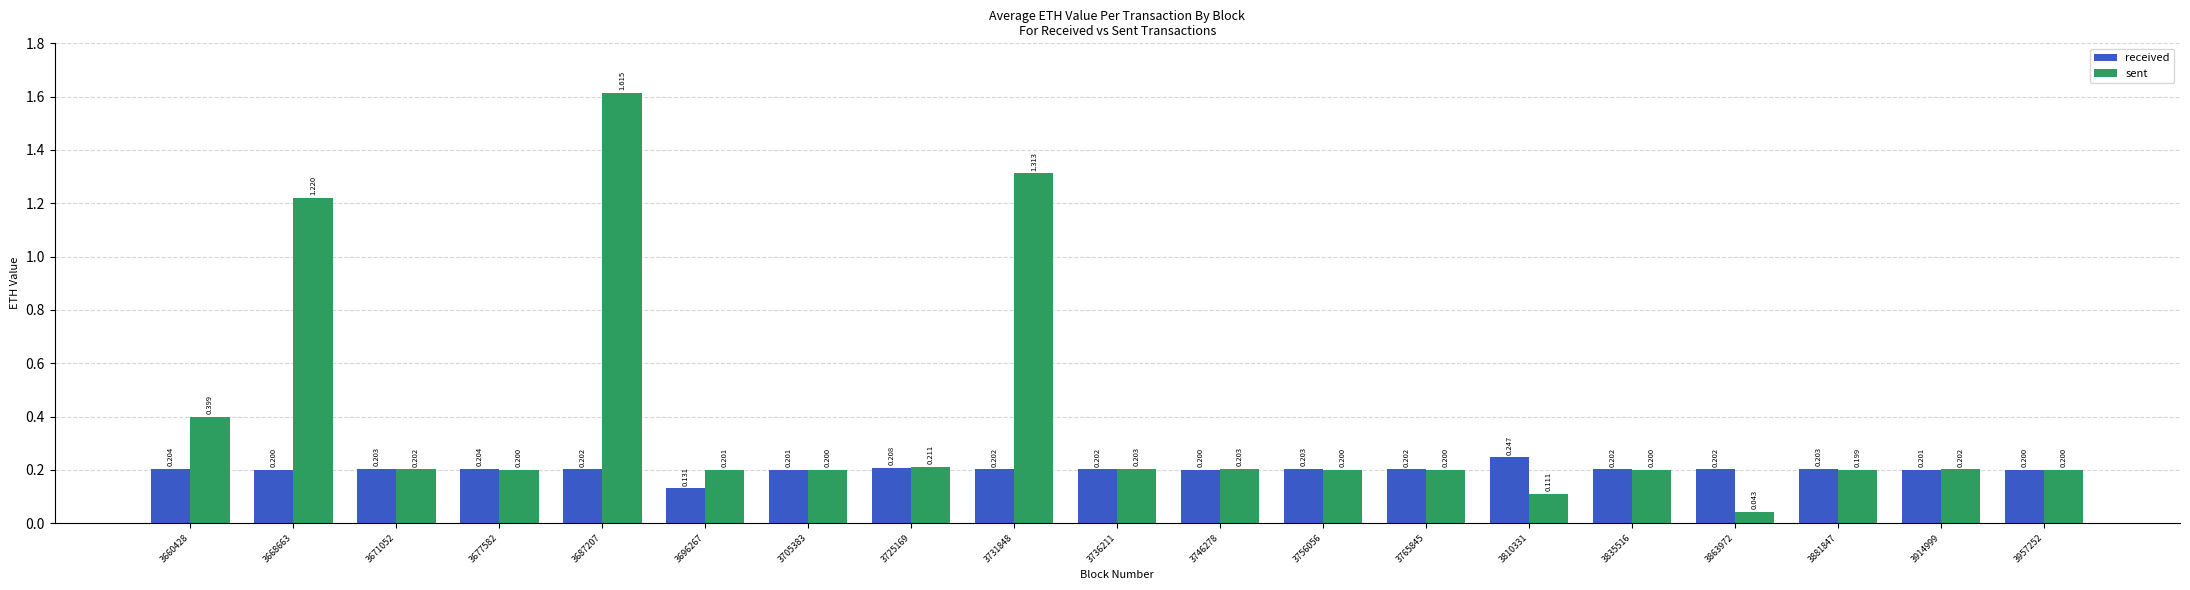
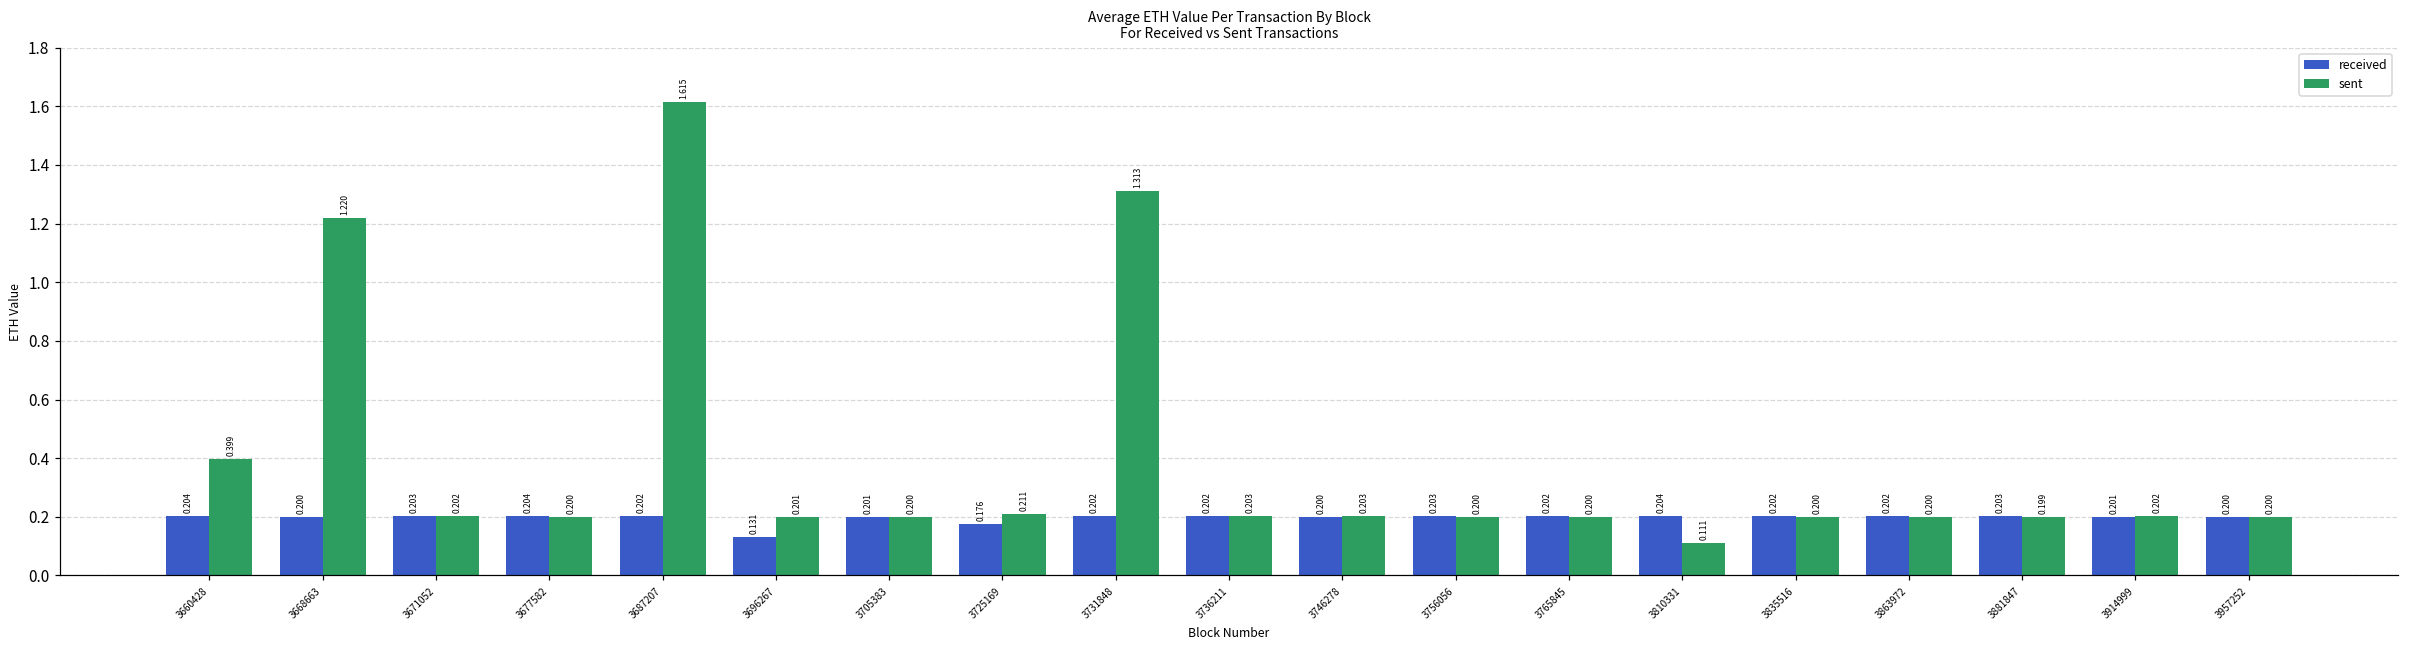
  {
    "received": {
      "3660428": 0.204,
      "3668663": 0.200,
      "3671052": 0.203,
      "3677582": 0.204,
      "3687207": 0.202,
      "3696267": 0.131,
      "3705383": 0.201,
-     "3725169": 0.208,
+     "3725169": 0.176,
      "3731848": 0.202,
      "3736211": 0.202,
      "3746278": 0.200,
      "3756056": 0.203,
      "3765845": 0.202,
-     "3810331": 0.247,
+     "3810331": 0.204,
      "3835516": 0.202,
      "3863972": 0.202,
      "3881847": 0.203,
      "3914999": 0.201,
      "3957252": 0.200
    },
    "sent": {
      "3660428": 0.399,
      "3668663": 1.220,
      "3671052": 0.202,
      "3677582": 0.200,
      "3687207": 1.615,
      "3696267": 0.201,
      "3705383": 0.200,
      "3725169": 0.211,
      "3731848": 1.313,
      "3736211": 0.203,
      "3746278": 0.203,
      "3756056": 0.200,
      "3765845": 0.200,
      "3810331": 0.111,
      "3835516": 0.200,
-     "3863972": 0.043,
+     "3863972": 0.200,
      "3881847": 0.199,
      "3914999": 0.202,
      "3957252": 0.200
    }
  }
